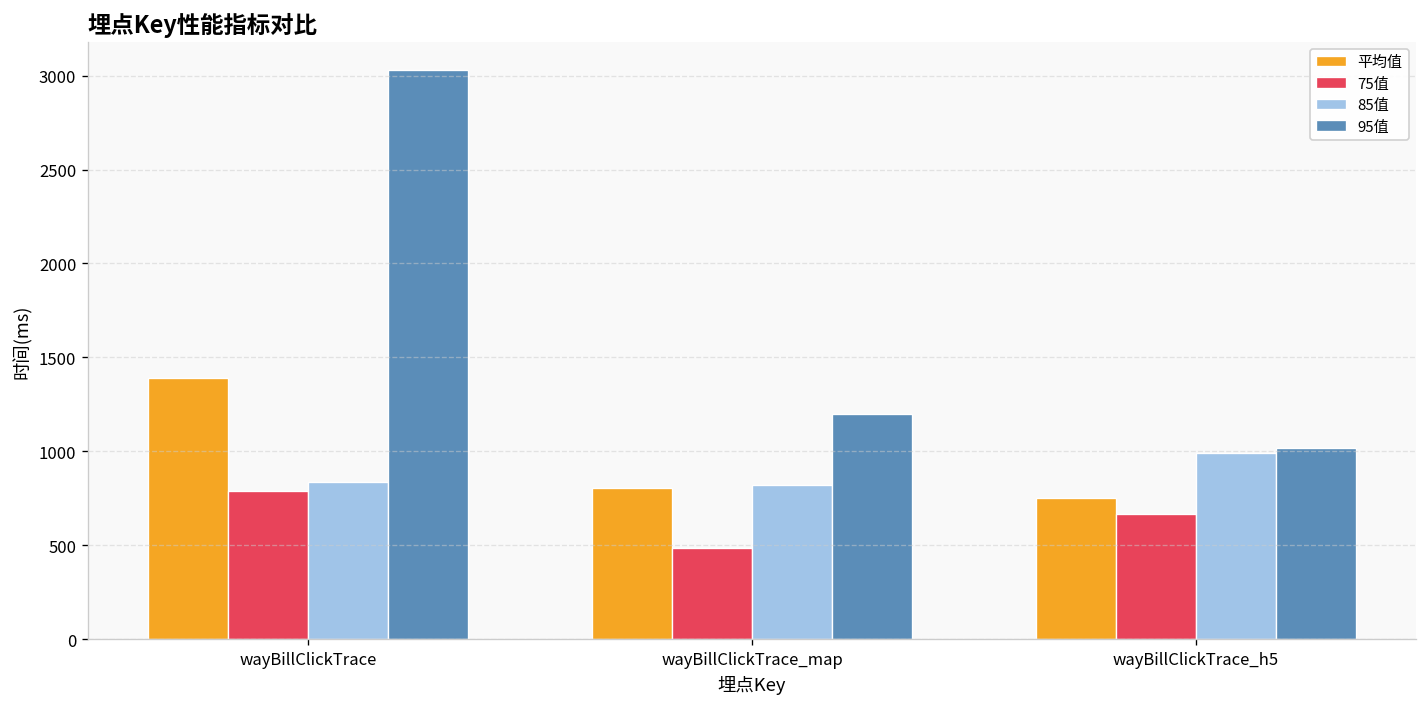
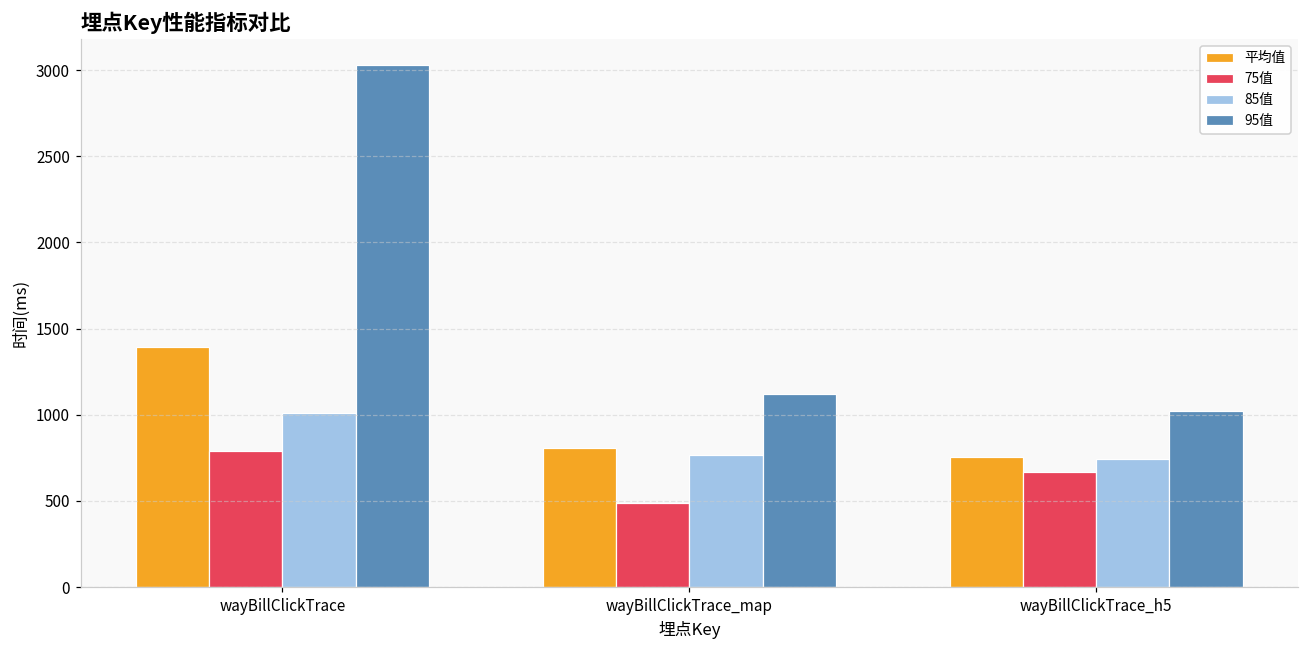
  {
    "平均值": {
      "wayBillClickTrace": 1390,
      "wayBillClickTrace_map": 810,
      "wayBillClickTrace_h5": 750
    },
    "75值": {
      "wayBillClickTrace": 790,
      "wayBillClickTrace_map": 490,
      "wayBillClickTrace_h5": 670
    },
    "85值": {
-     "wayBillClickTrace": 840,
-     "wayBillClickTrace_map": 820,
-     "wayBillClickTrace_h5": 990
+     "wayBillClickTrace": 1010,
+     "wayBillClickTrace_map": 770,
+     "wayBillClickTrace_h5": 750
    },
    "95值": {
      "wayBillClickTrace": 3030,
-     "wayBillClickTrace_map": 1200,
+     "wayBillClickTrace_map": 1120,
      "wayBillClickTrace_h5": 1020
    }
  }
